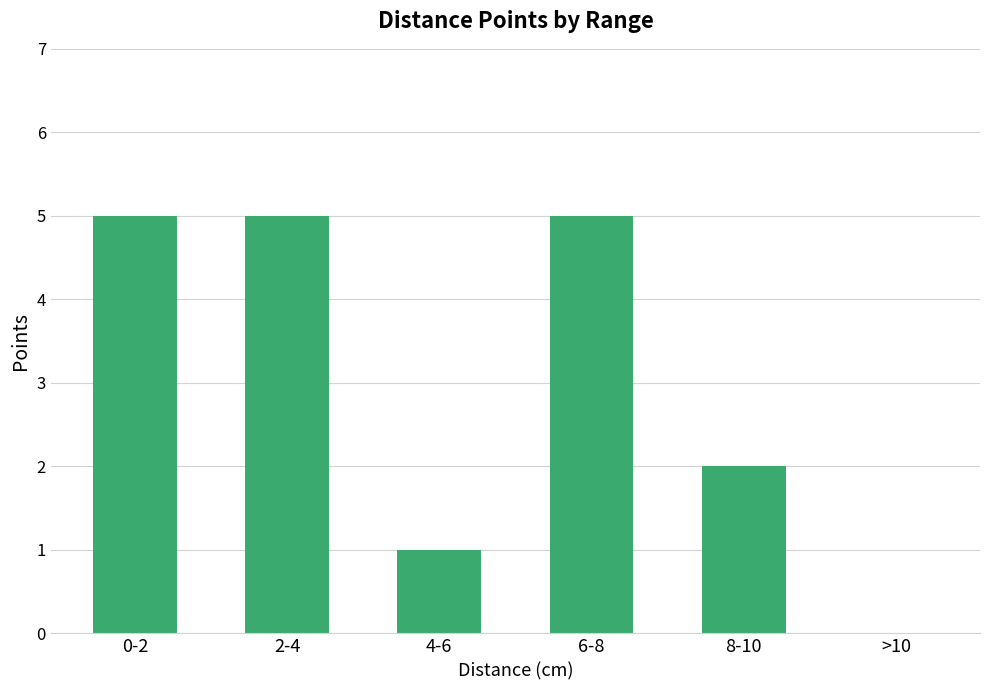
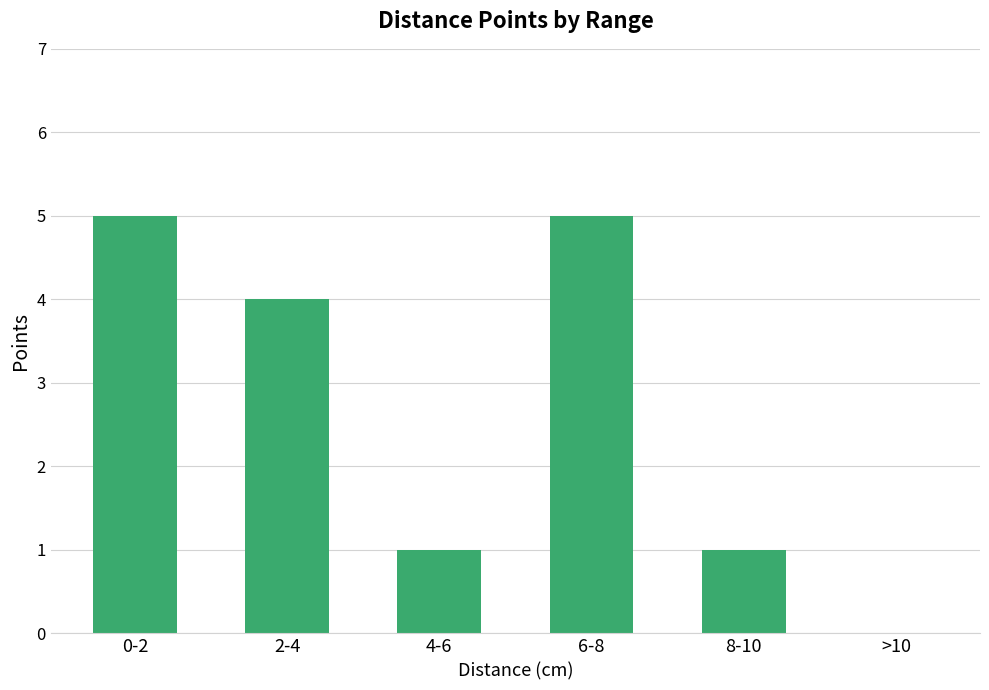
  {
    "0-2": 5,
-   "2-4": 5,
+   "2-4": 4,
    "4-6": 1,
    "6-8": 5,
-   "8-10": 2,
+   "8-10": 1,
    ">10": 0
  }
